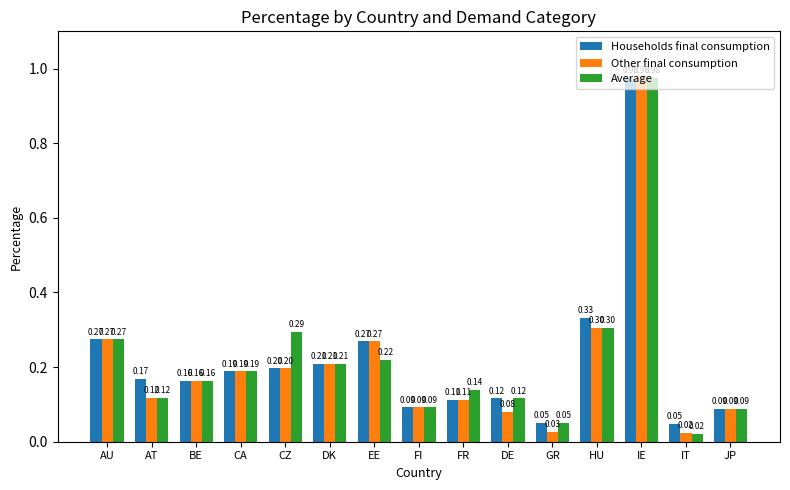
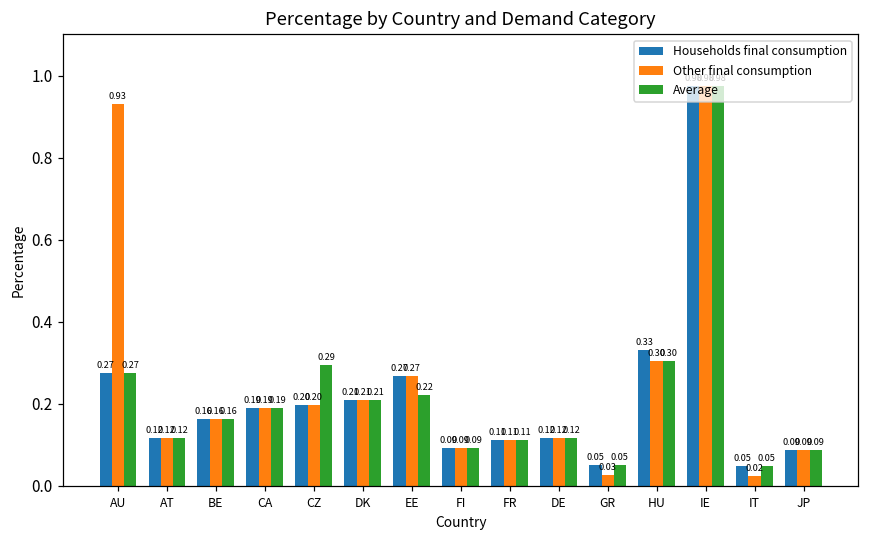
  {
    "Households final consumption": {
-     "AT": 0.17,
+     "AT": 0.12,
      "DE": 0.12,
      "GR": 0.05,
      "HU": 0.33,
      "IT": 0.05
    },
    "Other final consumption": {
-     "AU": 0.27,
-     "DE": 0.08,
+     "AU": 0.93,
+     "DE": 0.12,
      "GR": 0.03
    },
    "Average": {
      "CZ": 0.29,
      "EE": 0.22,
-     "FR": 0.14,
+     "FR": 0.11,
      "DE": 0.12,
      "GR": 0.05,
-     "IT": 0.02
+     "IT": 0.05
    }
  }
